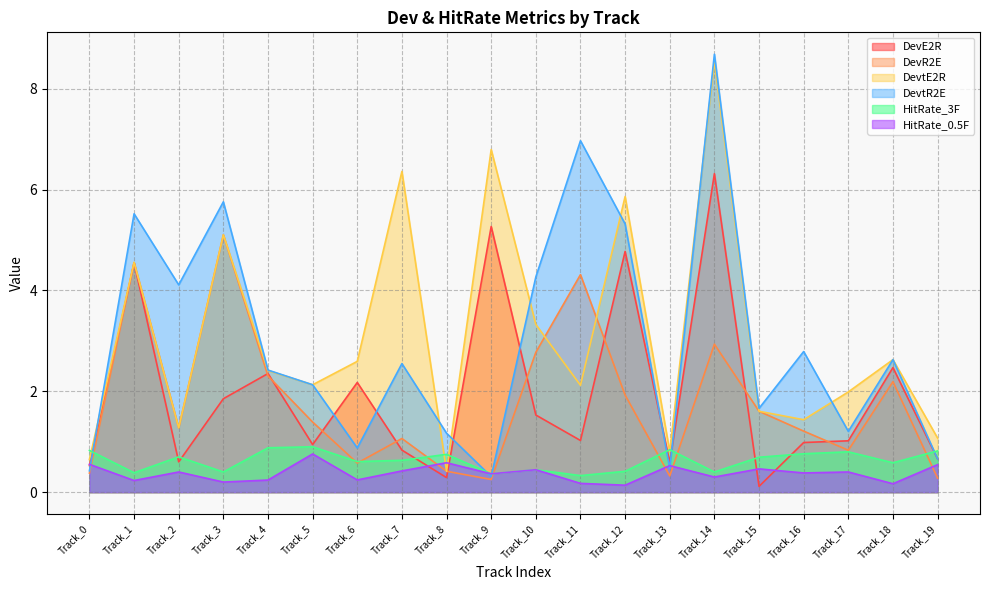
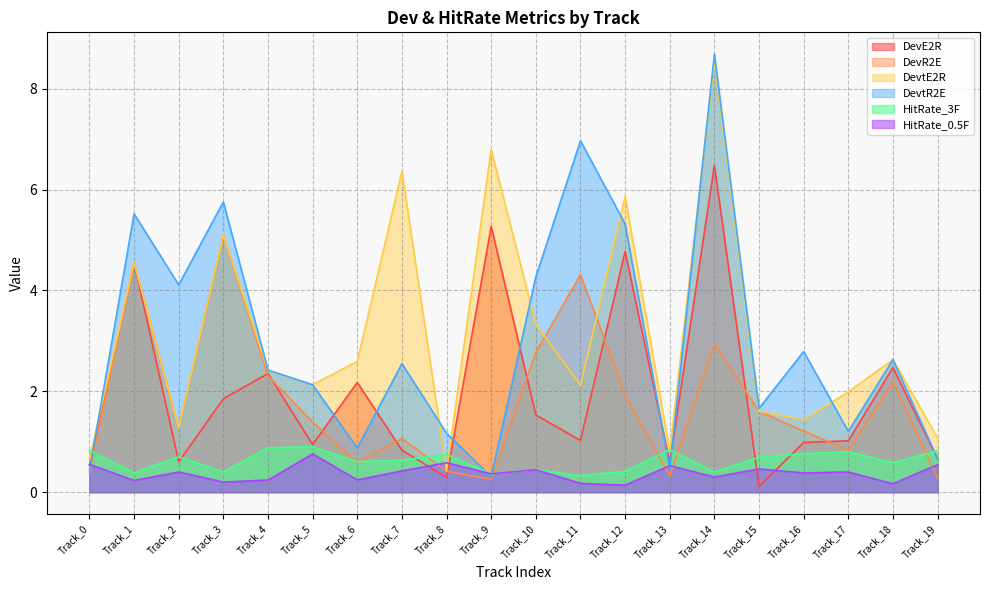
  {
    "DevE2R": {
      "Track_2": 0.6,
      "Track_3": 1.9,
      "Track_6": 2.2,
      "Track_7": 0.8,
      "Track_8": 0.3,
      "Track_9": 5.3,
      "Track_10": 1.5,
      "Track_11": 1.0,
      "Track_12": 4.8,
      "Track_13": 0.6,
-     "Track_14": 6.3,
+     "Track_14": 6.5,
      "Track_15": 0.1,
      "Track_16": 1.0,
      "Track_17": 1.0,
      "Track_18": 2.5
    },
    "DevtR2E": {
      "Track_1": 5.5,
      "Track_2": 4.1,
      "Track_3": 5.8,
      "Track_6": 0.9,
      "Track_7": 2.5,
      "Track_8": 1.2,
      "Track_9": 0.3,
      "Track_10": 4.3,
      "Track_11": 7.0,
      "Track_12": 5.3,
      "Track_13": 0.5,
      "Track_14": 8.7,
      "Track_15": 1.7,
      "Track_16": 2.8,
      "Track_17": 1.2
    },
    "HitRate_3F": {
      "Track_0": 0.8,
      "Track_1": 0.4,
      "Track_2": 0.7,
      "Track_3": 0.4,
      "Track_4": 0.9,
      "Track_7": 0.6,
      "Track_8": 0.8,
      "Track_11": 0.3,
      "Track_12": 0.4,
      "Track_14": 0.4,
      "Track_15": 0.7,
      "Track_16": 0.8,
      "Track_18": 0.6,
      "Track_19": 0.8
    },
    "HitRate_0.5F": {
      "Track_1": 0.2,
      "Track_2": 0.4,
      "Track_3": 0.2,
      "Track_4": 0.2,
      "Track_5": 0.8,
      "Track_6": 0.2,
      "Track_7": 0.4,
      "Track_8": 0.6,
      "Track_11": 0.2,
      "Track_12": 0.1,
      "Track_13": 0.5,
      "Track_14": 0.3,
      "Track_15": 0.5,
      "Track_16": 0.4,
      "Track_17": 0.4,
      "Track_18": 0.2,
      "Track_19": 0.5
    }
  }
